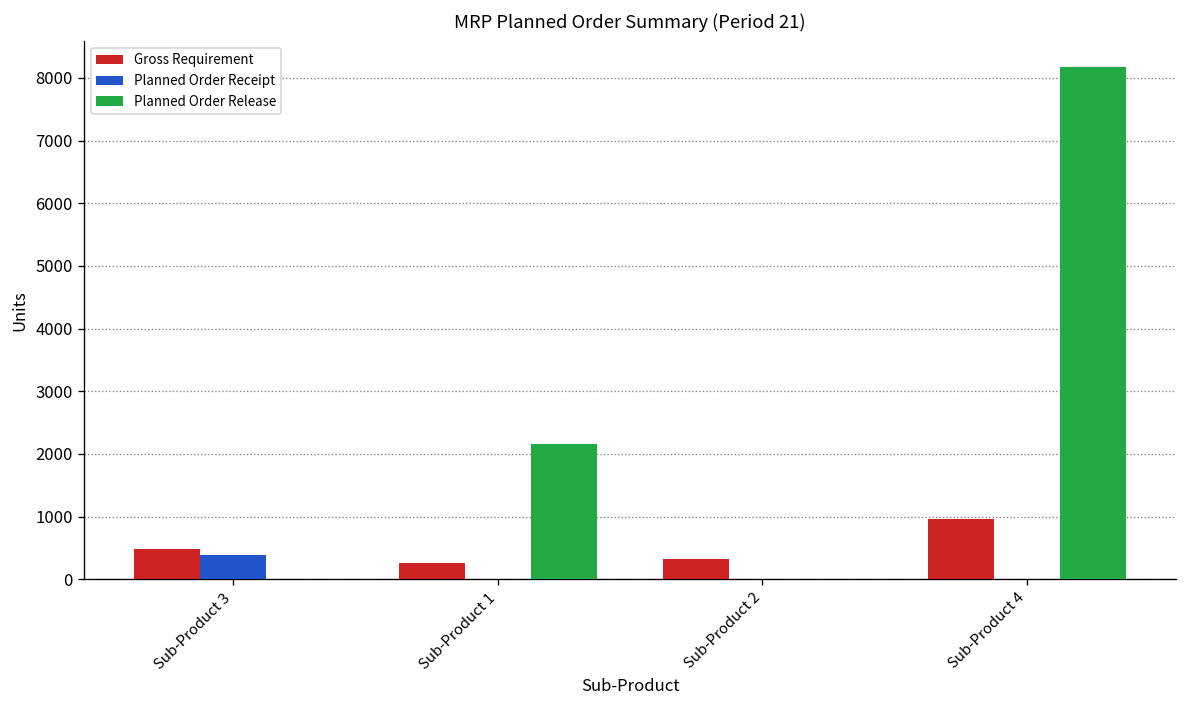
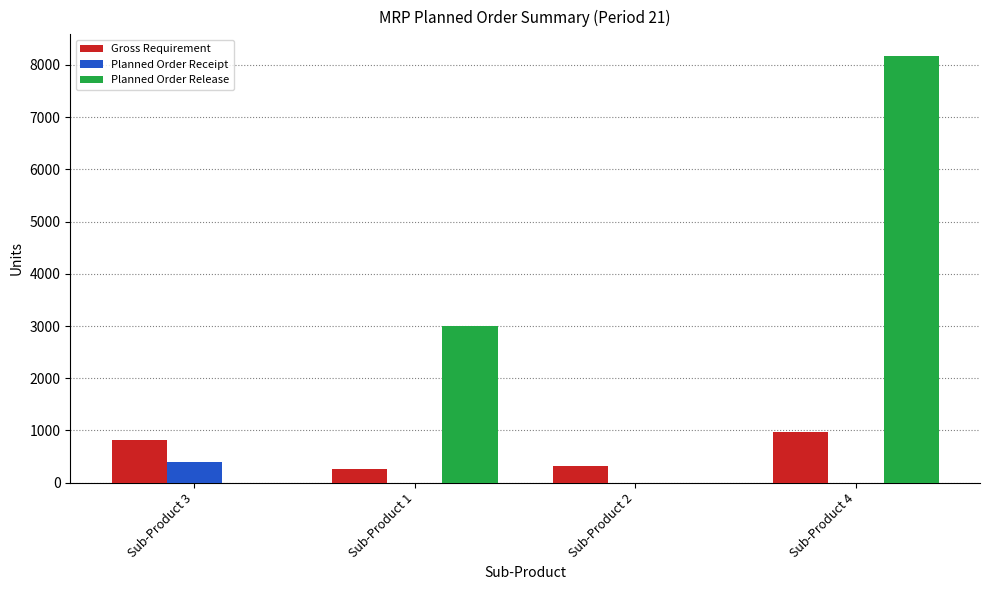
  {
    "Gross Requirement": {
-     "Sub-Product 3": 500,
+     "Sub-Product 3": 800,
      "Sub-Product 1": 300,
      "Sub-Product 2": 300,
      "Sub-Product 4": 1000
    },
    "Planned Order Receipt": {
      "Sub-Product 3": 400,
      "Sub-Product 1": 0,
      "Sub-Product 2": 0,
      "Sub-Product 4": 0
    },
    "Planned Order Release": {
      "Sub-Product 3": 0,
-     "Sub-Product 1": 2200,
+     "Sub-Product 1": 3000,
      "Sub-Product 2": 0,
      "Sub-Product 4": 8200
    }
  }
